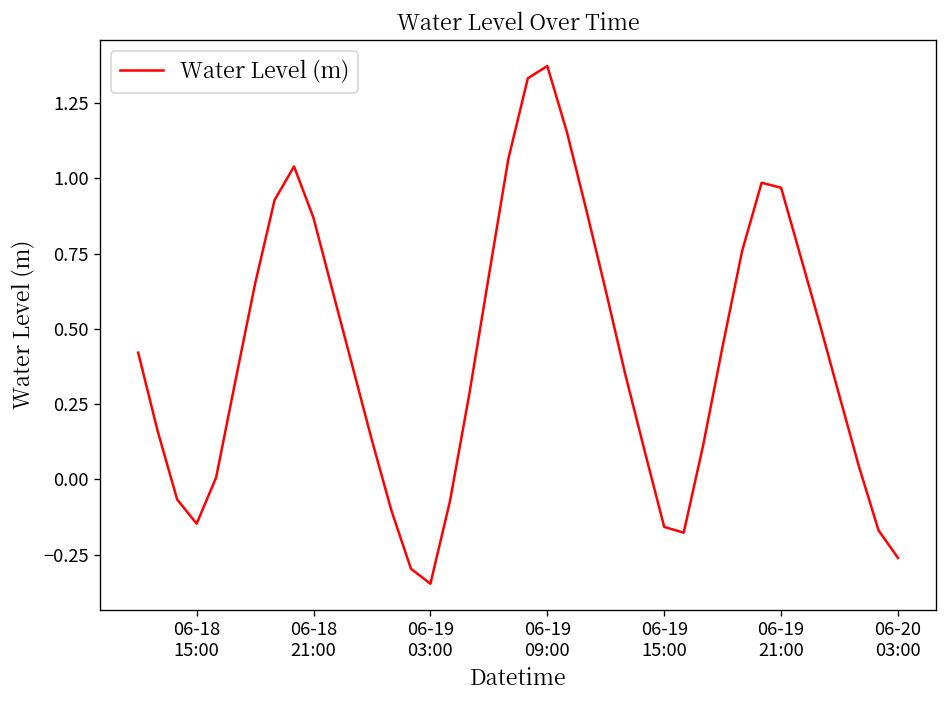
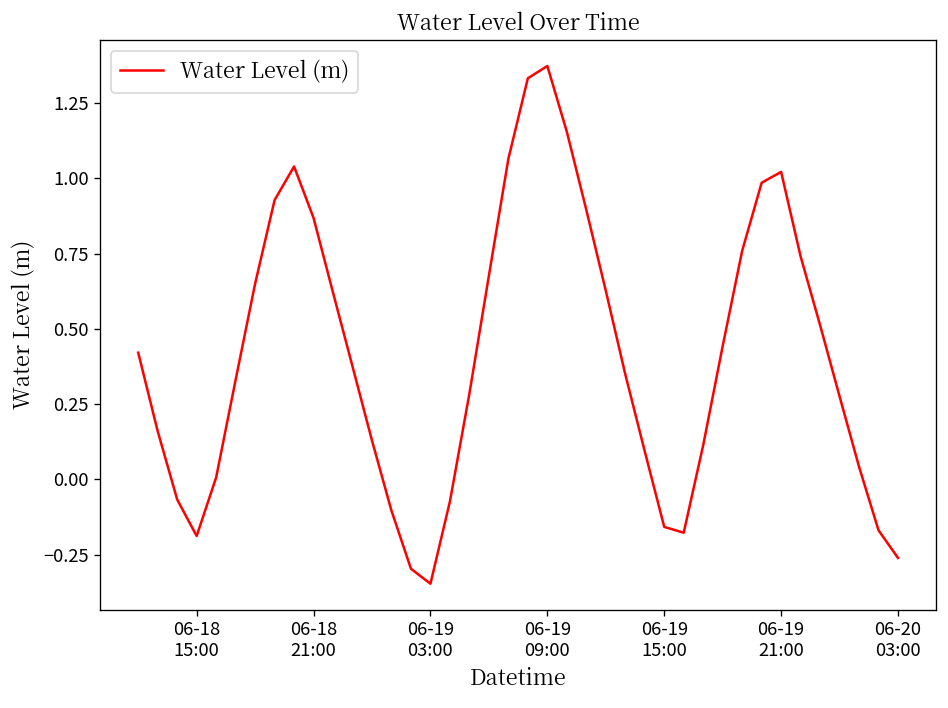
  {
-   "06-18 15:00": -0.15,
+   "06-18 15:00": -0.19,
    "06-18 21:00": 0.87,
    "06-19 03:00": -0.35,
    "06-19 09:00": 1.37,
    "06-19 15:00": -0.16,
-   "06-19 21:00": 0.97,
+   "06-19 21:00": 1.02,
    "06-20 03:00": -0.26
  }
